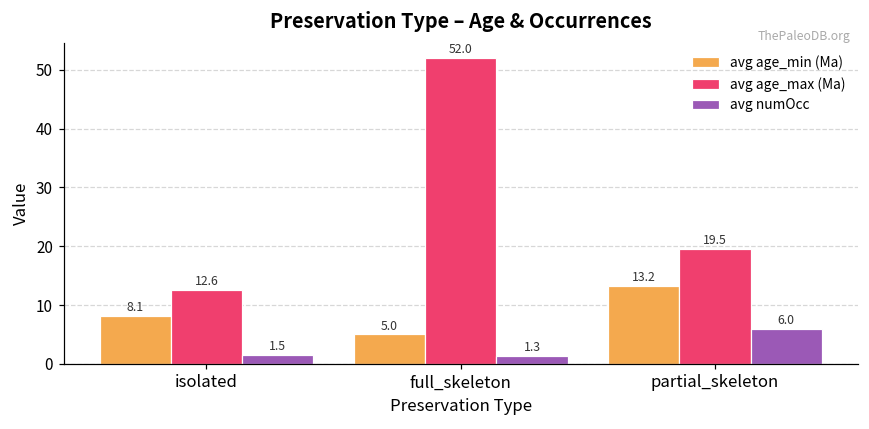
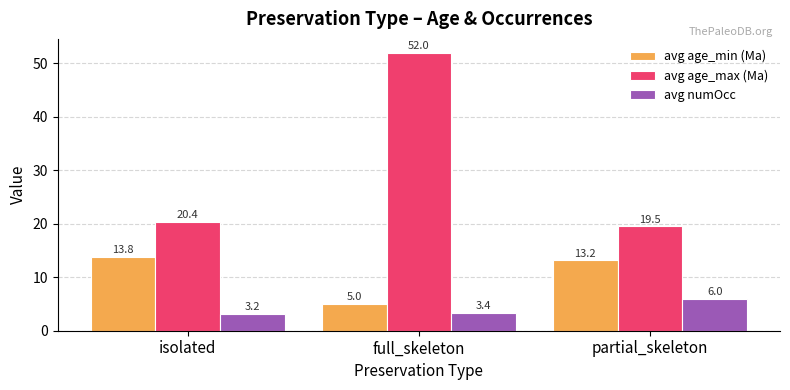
  {
    "avg age_min (Ma)": {
-     "isolated": 8.1,
+     "isolated": 13.8,
      "full_skeleton": 5.0,
      "partial_skeleton": 13.2
    },
    "avg age_max (Ma)": {
-     "isolated": 12.6,
+     "isolated": 20.4,
      "full_skeleton": 52.0,
      "partial_skeleton": 19.5
    },
    "avg numOcc": {
-     "isolated": 1.5,
-     "full_skeleton": 1.3,
+     "isolated": 3.2,
+     "full_skeleton": 3.4,
      "partial_skeleton": 6.0
    }
  }
